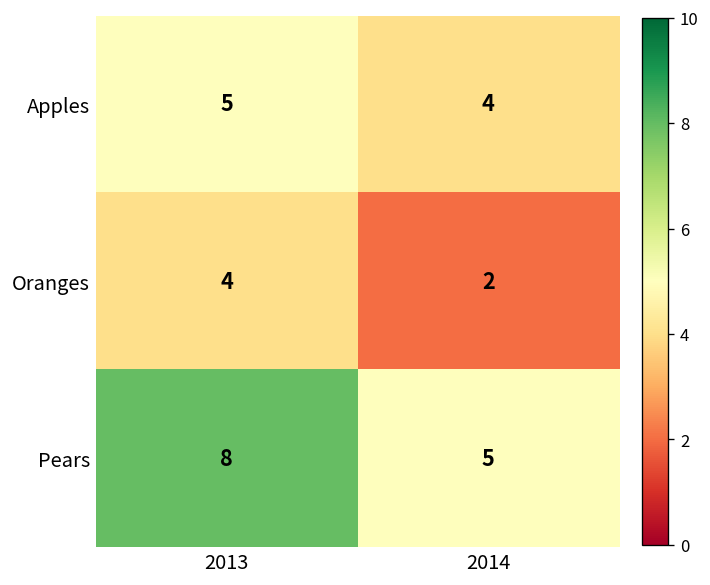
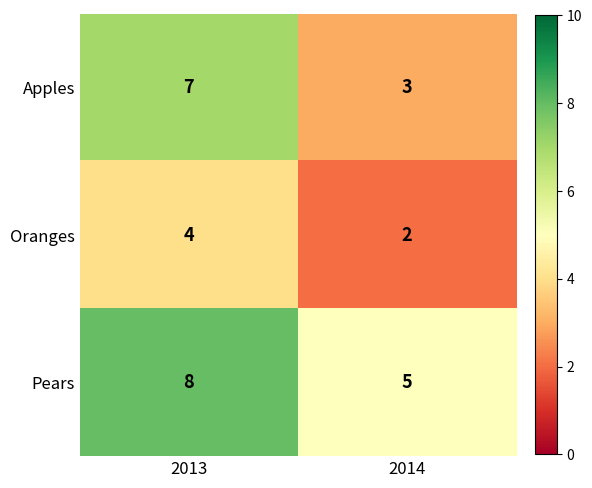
  {
    "Apples": {
-     "2013": 5,
-     "2014": 4
+     "2013": 7,
+     "2014": 3
    },
    "Oranges": {
      "2013": 4,
      "2014": 2
    },
    "Pears": {
      "2013": 8,
      "2014": 5
    }
  }
